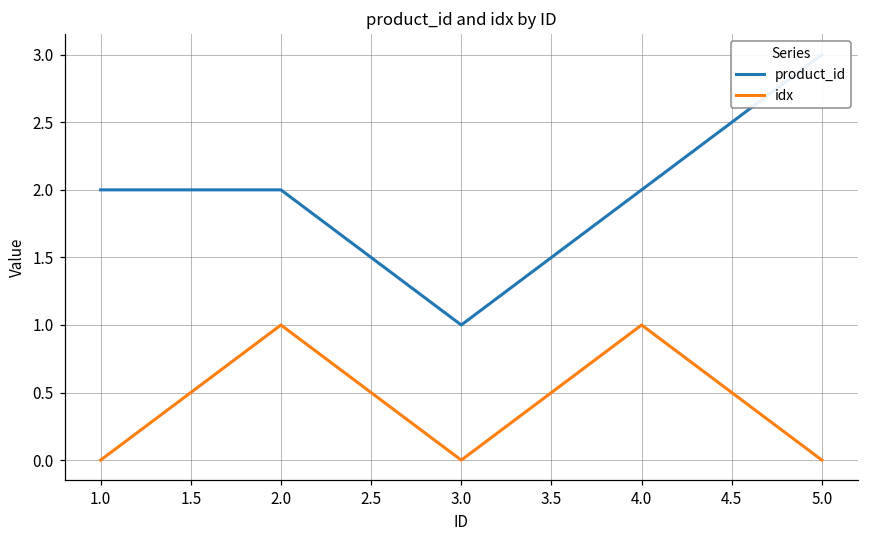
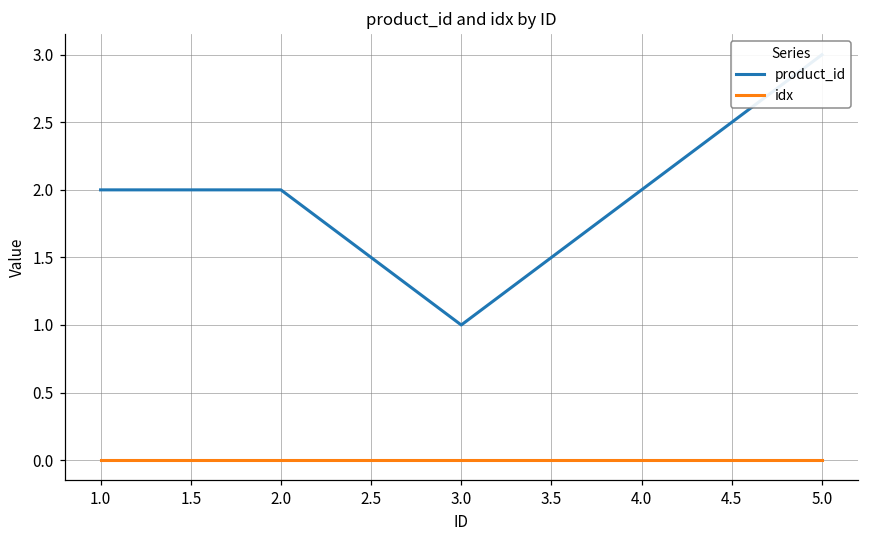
  {
    "product_id": {
      "1.0": 2,
      "2.0": 2,
      "3.0": 1,
      "4.0": 2
    },
    "idx": {
      "1.0": 0,
-     "2.0": 1,
+     "2.0": 0,
      "3.0": 0,
-     "4.0": 1,
+     "4.0": 0,
      "5.0": 0
    }
  }
